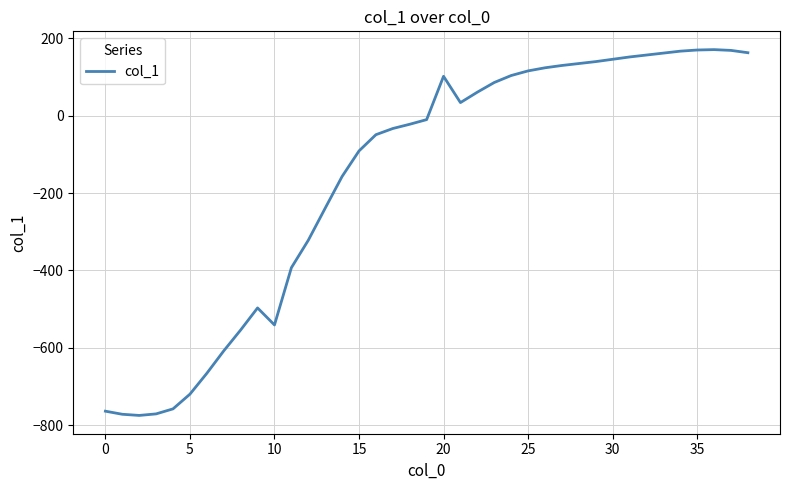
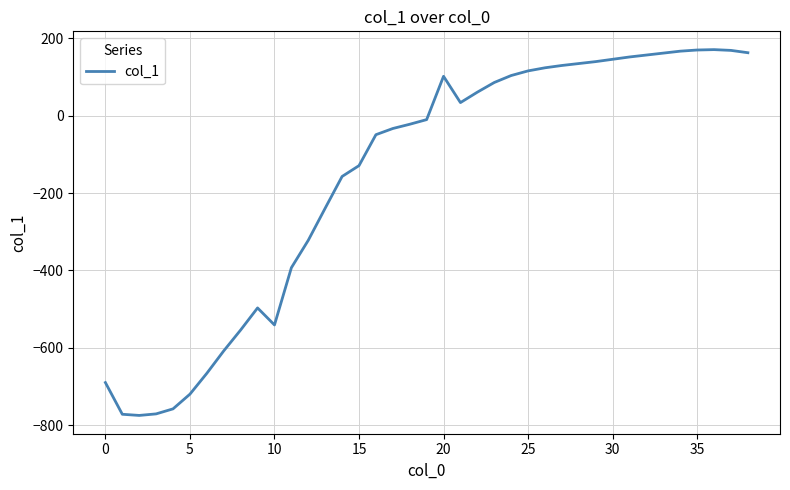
  {
-   "0": -760,
+   "0": -690,
    "5": -720,
    "10": -540,
-   "15": -90,
+   "15": -130,
    "20": 100,
    "25": 120,
    "30": 150,
    "35": 170
  }
